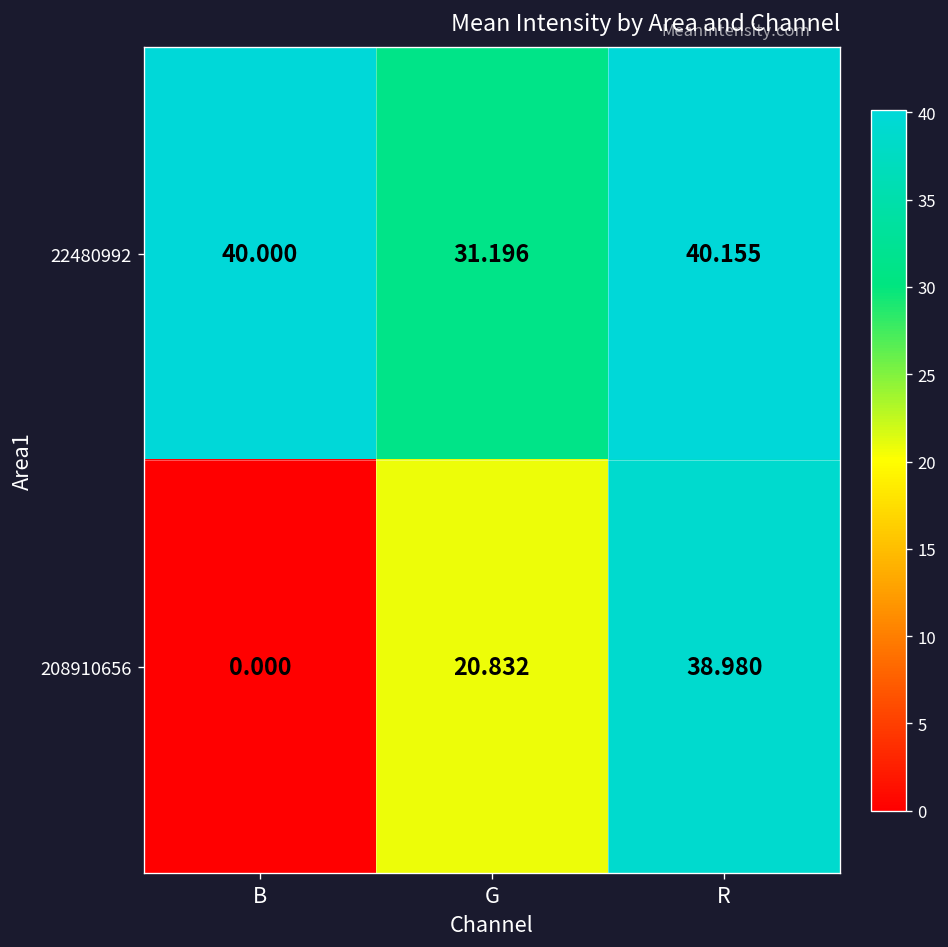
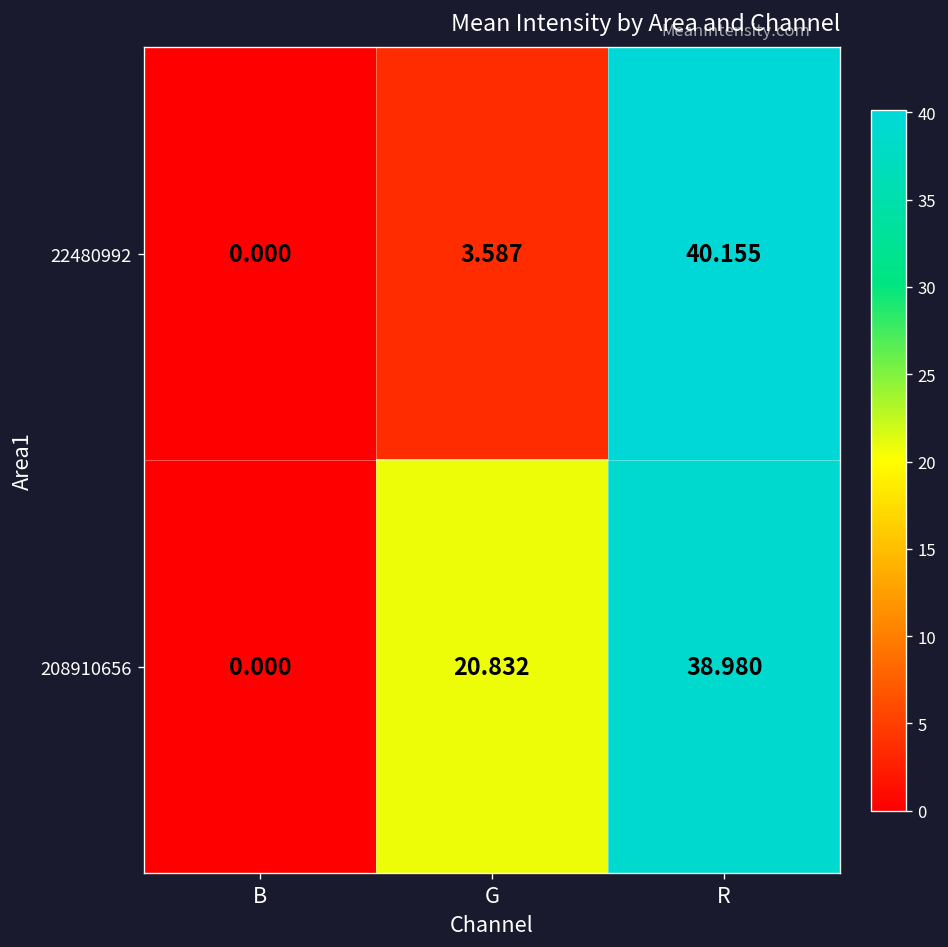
  {
    "22480992": {
-     "B": 40.000,
-     "G": 31.196,
+     "B": 0.000,
+     "G": 3.587,
      "R": 40.155
    },
    "208910656": {
      "B": 0.000,
      "G": 20.832,
      "R": 38.980
    }
  }
